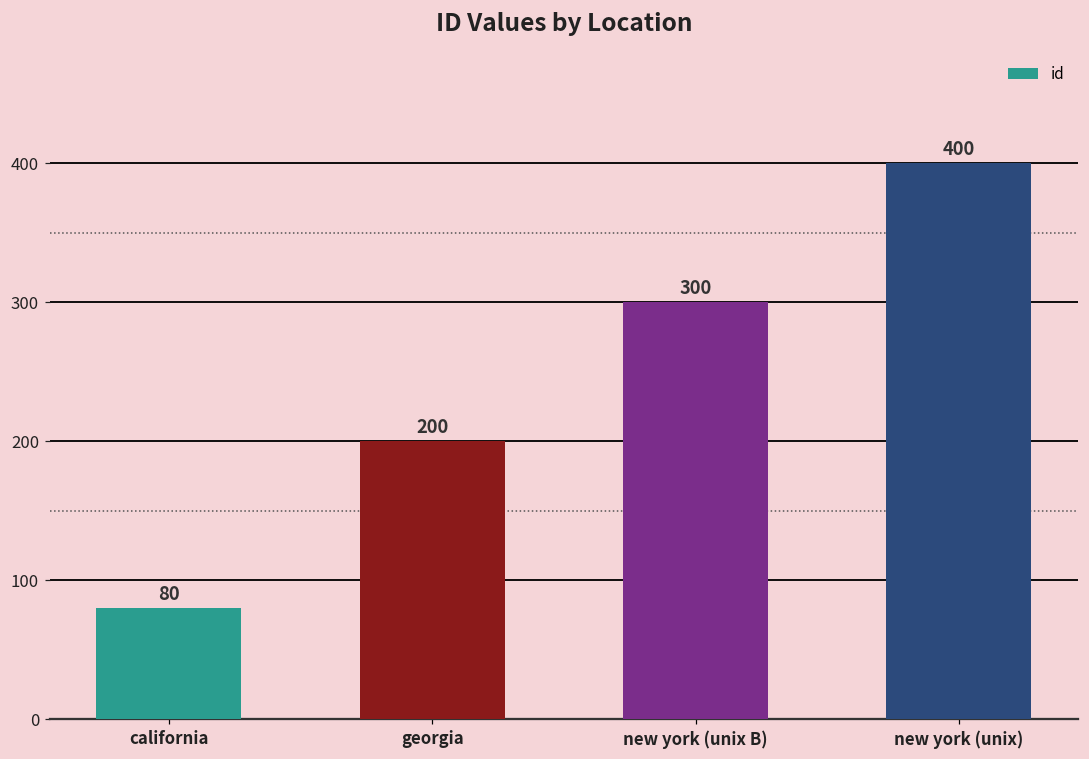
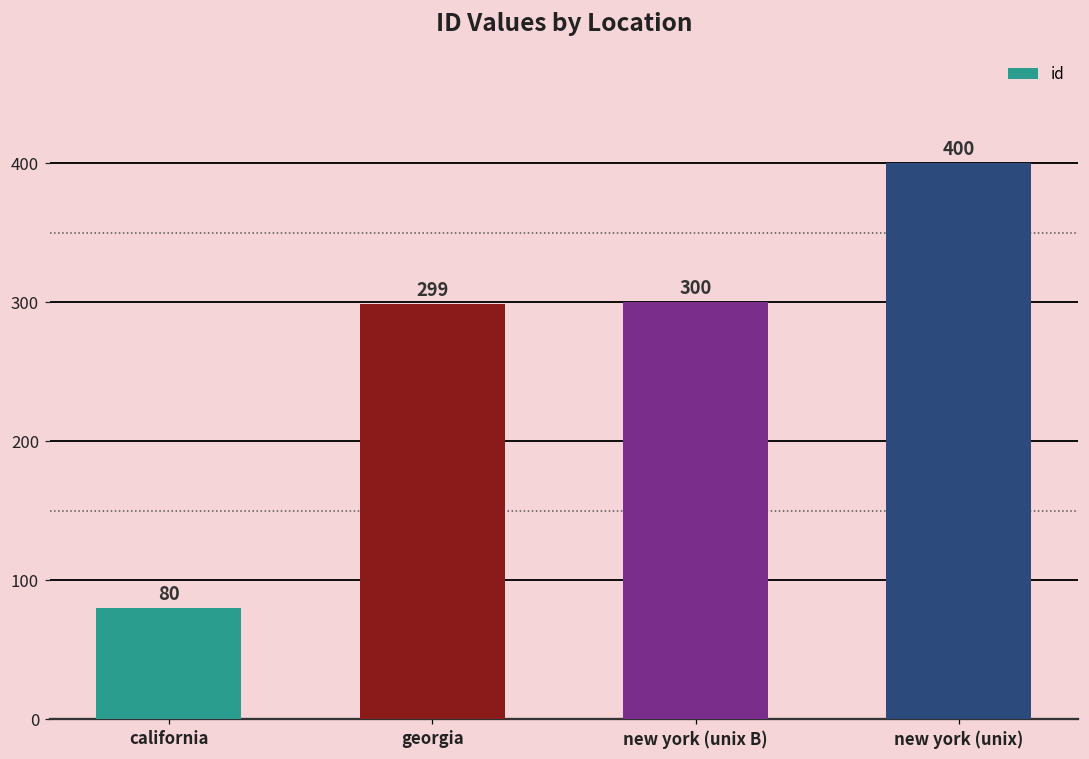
  {
    "california": 80,
-   "georgia": 200,
+   "georgia": 299,
    "new york (unix B)": 300,
    "new york (unix)": 400
  }
